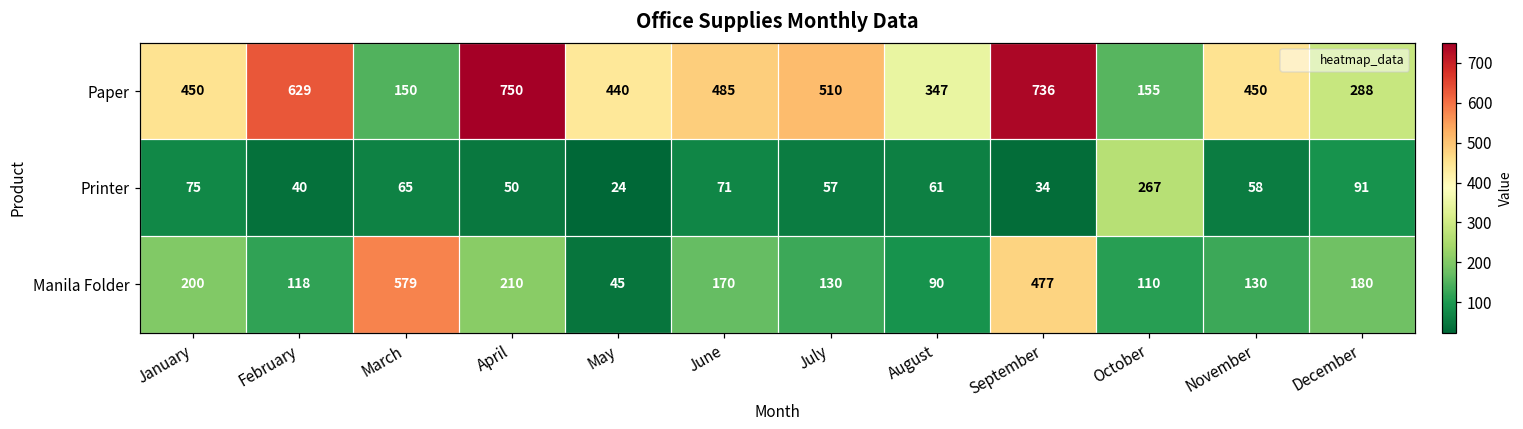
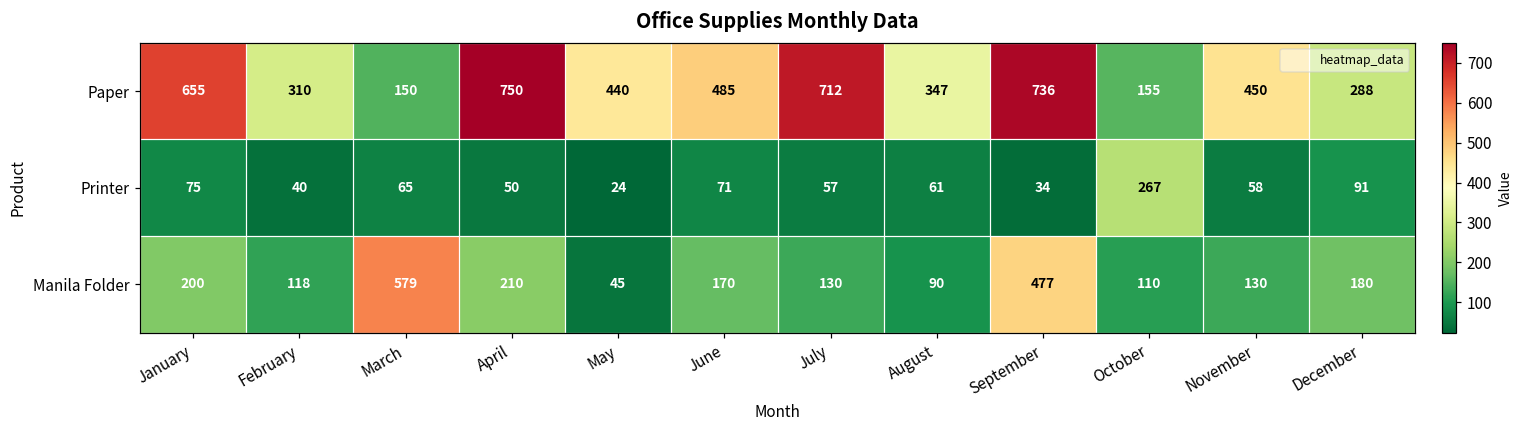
  {
    "Paper": {
-     "January": 450,
-     "February": 629,
+     "January": 655,
+     "February": 310,
      "March": 150,
      "April": 750,
      "May": 440,
      "June": 485,
-     "July": 510,
+     "July": 712,
      "August": 347,
      "September": 736,
      "October": 155,
      "November": 450,
      "December": 288
    },
    "Printer": {
      "January": 75,
      "February": 40,
      "March": 65,
      "April": 50,
      "May": 24,
      "June": 71,
      "July": 57,
      "August": 61,
      "September": 34,
      "October": 267,
      "November": 58,
      "December": 91
    },
    "Manila Folder": {
      "January": 200,
      "February": 118,
      "March": 579,
      "April": 210,
      "May": 45,
      "June": 170,
      "July": 130,
      "August": 90,
      "September": 477,
      "October": 110,
      "November": 130,
      "December": 180
    }
  }
